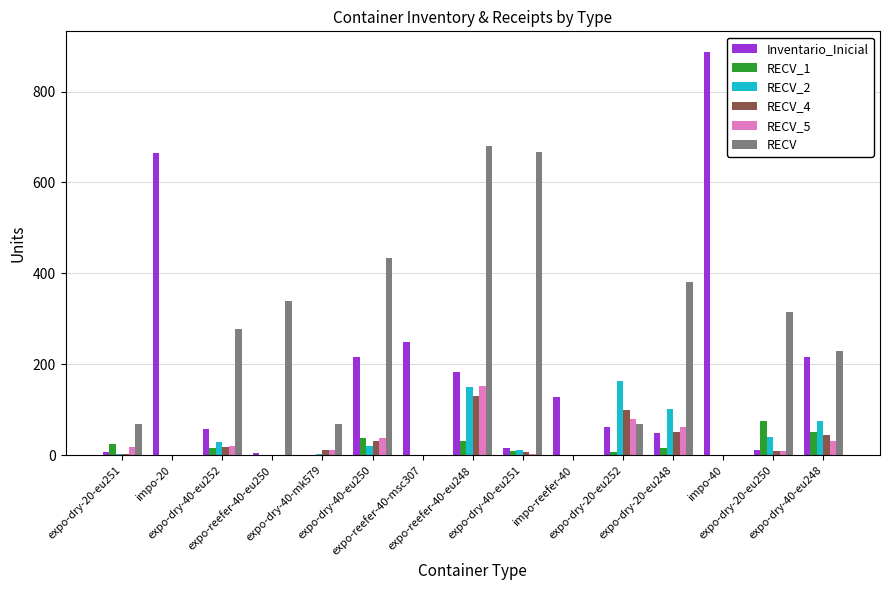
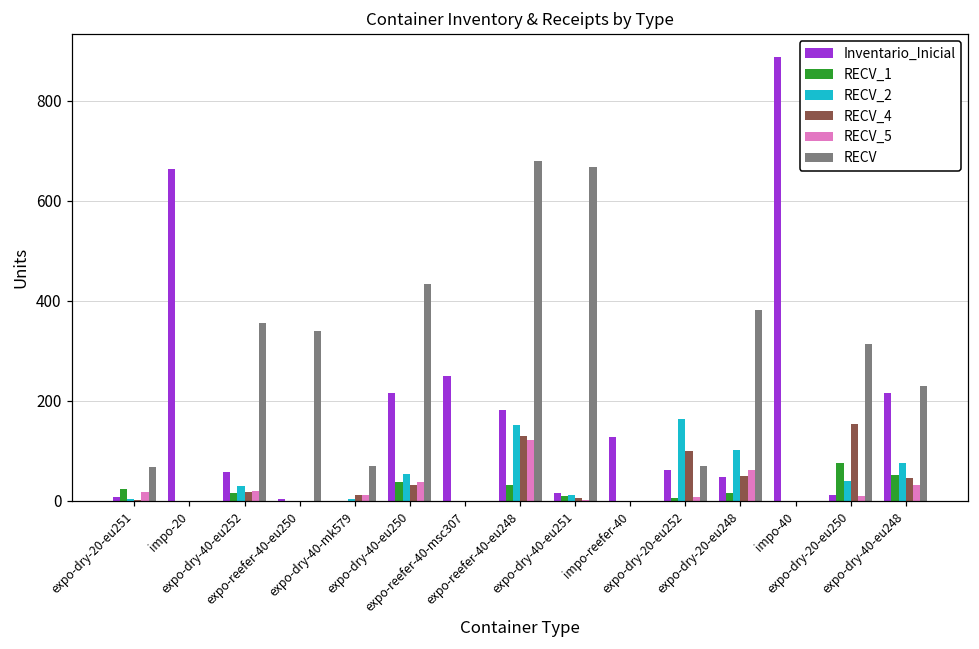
  {
    "Inventario_Inicial": {
      "expo-dry-20-eu251": 10,
      "impo-20": 660,
      "expo-dry-40-eu252": 60,
      "expo-dry-40-mk579": 0,
      "expo-dry-40-eu250": 220,
      "expo-reefer-40-msc307": 250,
      "expo-reefer-40-eu248": 180,
      "expo-dry-40-eu251": 20,
      "impo-reefer-40": 130,
      "expo-dry-20-eu252": 60,
      "expo-dry-20-eu248": 50,
      "impo-40": 890,
      "expo-dry-20-eu250": 10,
      "expo-dry-40-eu248": 220
    },
    "RECV_1": {
      "expo-dry-20-eu251": 20,
      "impo-20": 0,
      "expo-dry-40-eu252": 20,
      "expo-reefer-40-eu250": 0,
      "expo-dry-40-mk579": 0,
      "expo-dry-40-eu250": 40,
      "expo-reefer-40-msc307": 0,
      "expo-reefer-40-eu248": 30,
      "expo-dry-40-eu251": 10,
      "impo-reefer-40": 0,
      "expo-dry-20-eu252": 10,
      "expo-dry-20-eu248": 20,
      "impo-40": 0,
      "expo-dry-20-eu250": 80,
      "expo-dry-40-eu248": 50
    },
    "RECV_2": {
      "impo-20": 0,
      "expo-dry-40-eu252": 30,
      "expo-reefer-40-eu250": 0,
-     "expo-dry-40-eu250": 20,
+     "expo-dry-40-eu250": 50,
      "expo-reefer-40-msc307": 0,
      "expo-reefer-40-eu248": 150,
      "expo-dry-40-eu251": 10,
      "impo-reefer-40": 0,
      "expo-dry-20-eu252": 160,
      "expo-dry-20-eu248": 100,
      "impo-40": 0,
      "expo-dry-20-eu250": 40,
      "expo-dry-40-eu248": 80
    },
    "RECV_4": {
      "impo-20": 0,
      "expo-dry-40-eu252": 20,
      "expo-reefer-40-eu250": 0,
      "expo-dry-40-mk579": 10,
      "expo-dry-40-eu250": 30,
      "expo-reefer-40-msc307": 0,
      "expo-reefer-40-eu248": 130,
      "expo-dry-40-eu251": 10,
      "impo-reefer-40": 0,
      "expo-dry-20-eu252": 100,
      "expo-dry-20-eu248": 50,
      "impo-40": 0,
-     "expo-dry-20-eu250": 10,
+     "expo-dry-20-eu250": 150,
      "expo-dry-40-eu248": 50
    },
    "RECV_5": {
      "expo-dry-20-eu251": 20,
      "impo-20": 0,
      "expo-dry-40-eu252": 20,
      "expo-reefer-40-eu250": 0,
      "expo-dry-40-mk579": 10,
      "expo-dry-40-eu250": 40,
      "expo-reefer-40-msc307": 0,
-     "expo-reefer-40-eu248": 150,
+     "expo-reefer-40-eu248": 120,
      "impo-reefer-40": 0,
-     "expo-dry-20-eu252": 80,
+     "expo-dry-20-eu252": 10,
      "expo-dry-20-eu248": 60,
      "impo-40": 0,
      "expo-dry-20-eu250": 10,
      "expo-dry-40-eu248": 30
    },
    "RECV": {
      "expo-dry-20-eu251": 70,
      "impo-20": 0,
-     "expo-dry-40-eu252": 280,
+     "expo-dry-40-eu252": 360,
      "expo-reefer-40-eu250": 340,
      "expo-dry-40-mk579": 70,
      "expo-dry-40-eu250": 430,
      "expo-reefer-40-msc307": 0,
      "expo-reefer-40-eu248": 680,
      "expo-dry-40-eu251": 670,
      "impo-reefer-40": 0,
      "expo-dry-20-eu252": 70,
      "expo-dry-20-eu248": 380,
      "impo-40": 0,
      "expo-dry-20-eu250": 310,
      "expo-dry-40-eu248": 230
    }
  }
